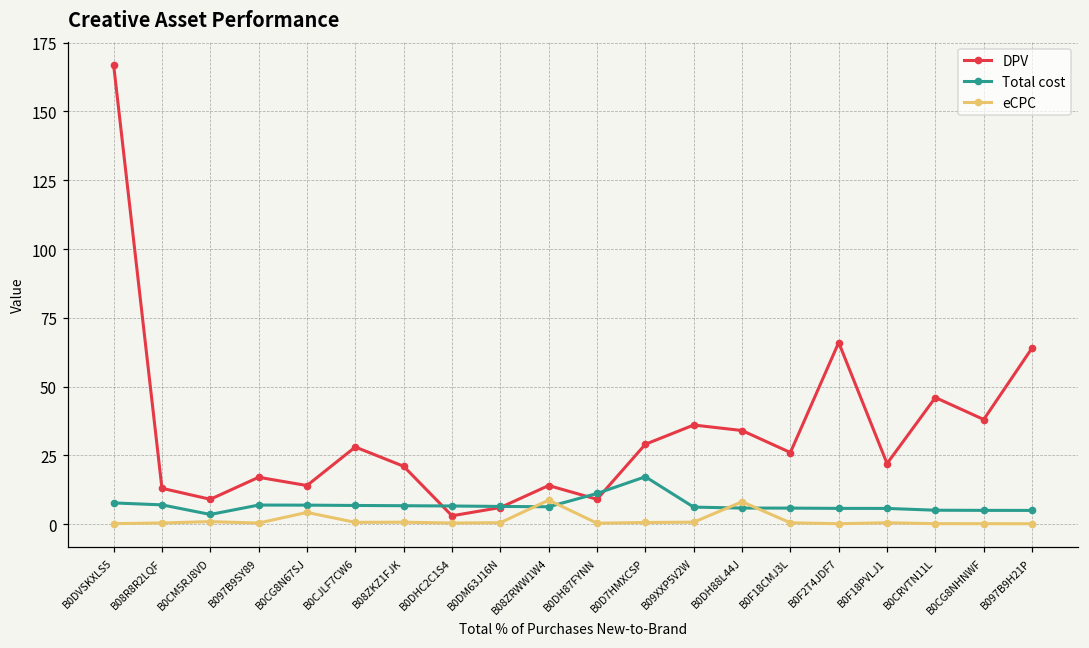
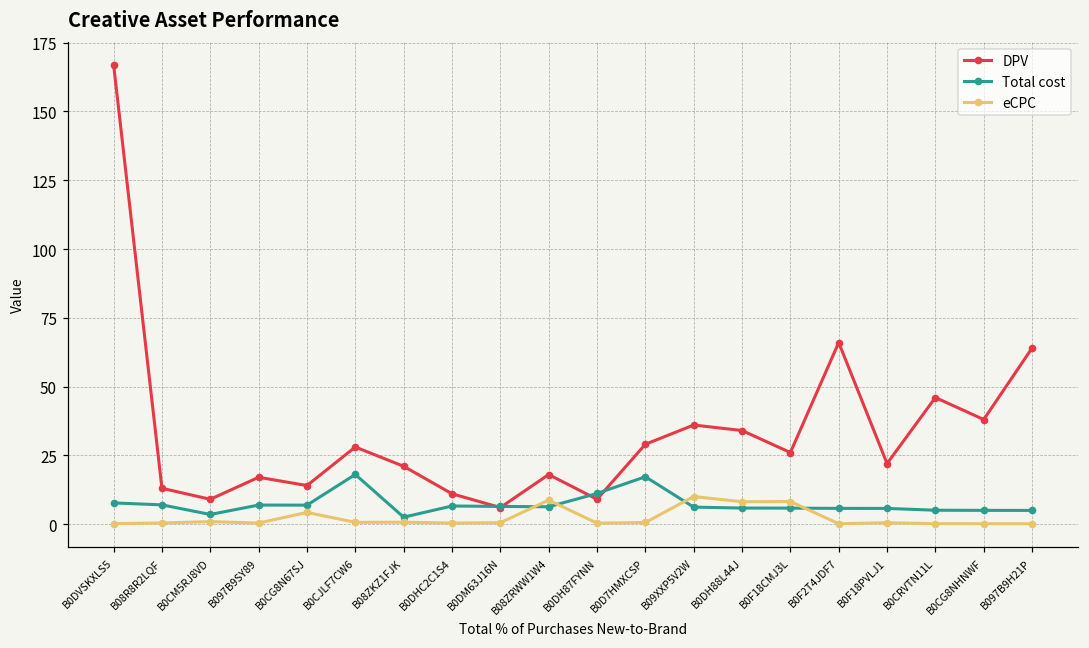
  {
    "DPV": {
      "B0DVSKXLS5": 167,
      "B08R8R2LQF": 13,
      "B0CM5RJ8VD": 9,
      "B097B9SY89": 17,
      "B0CG8N67SJ": 14,
      "B0CJLF7CW6": 28,
      "B08ZKZ1FJK": 21,
-     "B0DHC2C1S4": 3,
-     "B08ZRWW1W4": 14,
+     "B0DHC2C1S4": 11,
+     "B08ZRWW1W4": 18,
      "B0DH87FYNN": 9,
      "B0D7HMXCSP": 29,
      "B09XXP5V2W": 36,
      "B0DH88L44J": 34,
      "B0F18CMJ3L": 26,
      "B0F2T4JDF7": 66,
      "B0F18PVLJ1": 22,
      "B0CRVTN11L": 46,
      "B0CG8NHNWF": 38,
      "B097B9H21P": 64
    },
    "Total cost": {
      "B0DVSKXLS5": 8,
      "B08R8R2LQF": 7,
      "B0CM5RJ8VD": 3,
      "B097B9SY89": 7,
      "B0CG8N67SJ": 7,
-     "B0CJLF7CW6": 7,
-     "B08ZKZ1FJK": 7,
+     "B0CJLF7CW6": 18,
+     "B08ZKZ1FJK": 2,
      "B0DHC2C1S4": 7,
      "B08ZRWW1W4": 6,
      "B0DH87FYNN": 11,
      "B0D7HMXCSP": 17,
      "B09XXP5V2W": 6,
      "B0DH88L44J": 6,
      "B0F18CMJ3L": 6,
      "B0F2T4JDF7": 6,
      "B0F18PVLJ1": 6,
      "B0CRVTN11L": 5,
      "B0CG8NHNWF": 5,
      "B097B9H21P": 5
    },
    "eCPC": {
      "B0DVSKXLS5": 0,
      "B08R8R2LQF": 0,
      "B0CM5RJ8VD": 1,
      "B097B9SY89": 0,
      "B0CG8N67SJ": 4,
      "B0CJLF7CW6": 1,
      "B08ZKZ1FJK": 1,
      "B0DHC2C1S4": 0,
      "B0DM63J16N": 0,
      "B08ZRWW1W4": 9,
      "B0DH87FYNN": 0,
      "B0D7HMXCSP": 1,
-     "B09XXP5V2W": 1,
+     "B09XXP5V2W": 10,
      "B0DH88L44J": 8,
-     "B0F18CMJ3L": 0,
+     "B0F18CMJ3L": 8,
      "B0F2T4JDF7": 0,
      "B0F18PVLJ1": 0,
      "B0CRVTN11L": 0,
      "B0CG8NHNWF": 0,
      "B097B9H21P": 0
    }
  }
